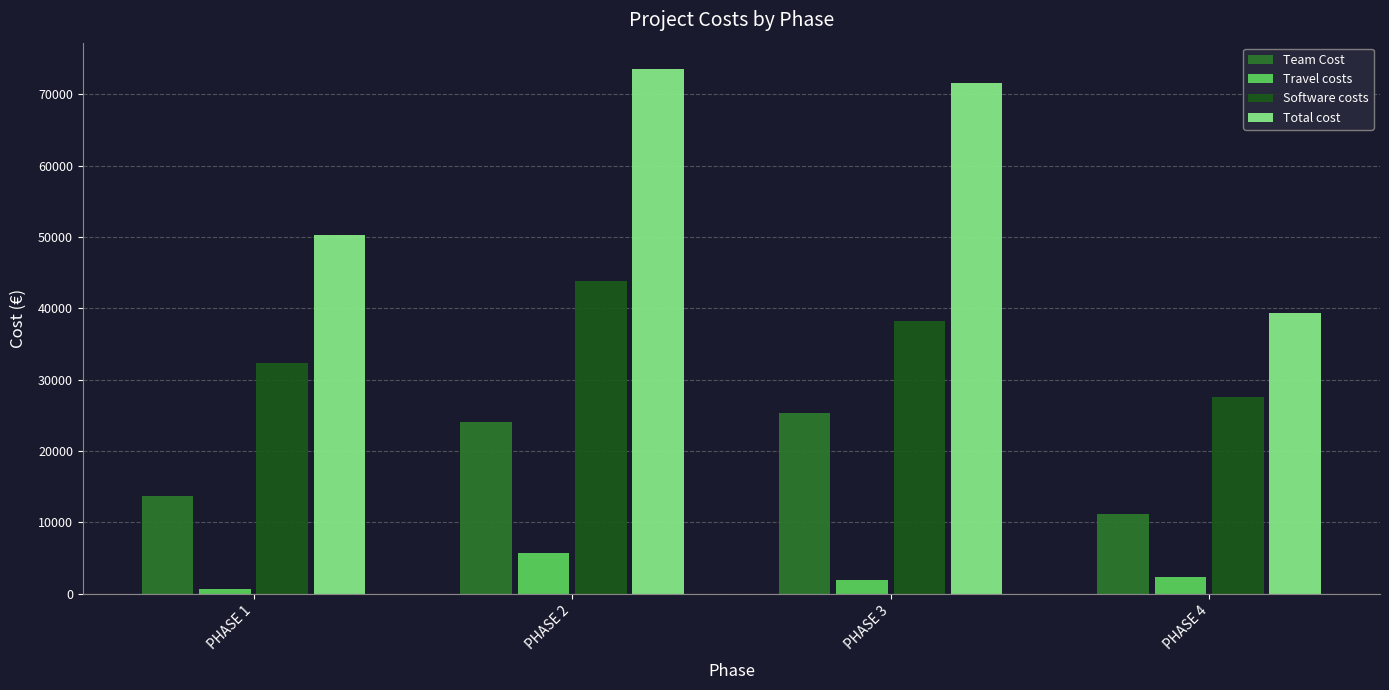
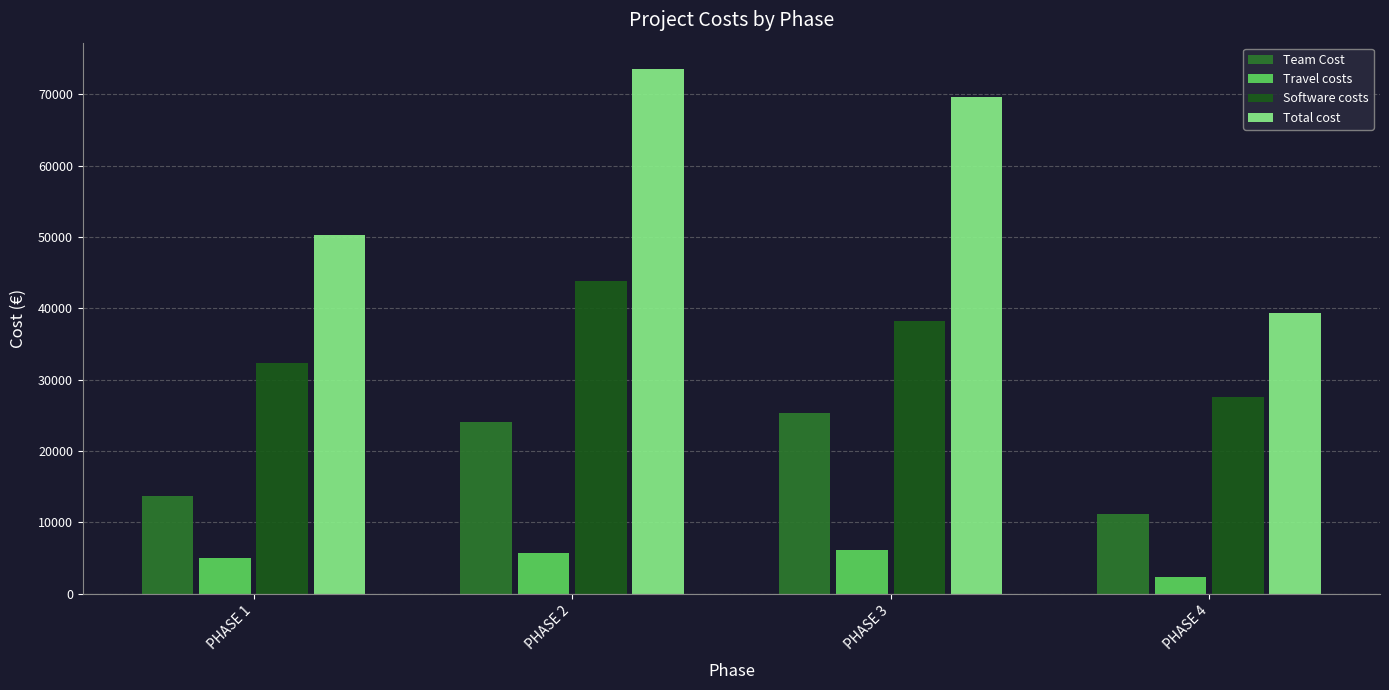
  {
    "Travel costs": {
-     "PHASE 1": 1000,
+     "PHASE 1": 5000,
      "PHASE 2": 6000,
-     "PHASE 3": 2000,
+     "PHASE 3": 6000,
      "PHASE 4": 2000
    },
    "Total cost": {
      "PHASE 1": 50000,
      "PHASE 2": 74000,
-     "PHASE 3": 72000,
+     "PHASE 3": 70000,
      "PHASE 4": 39000
    }
  }
